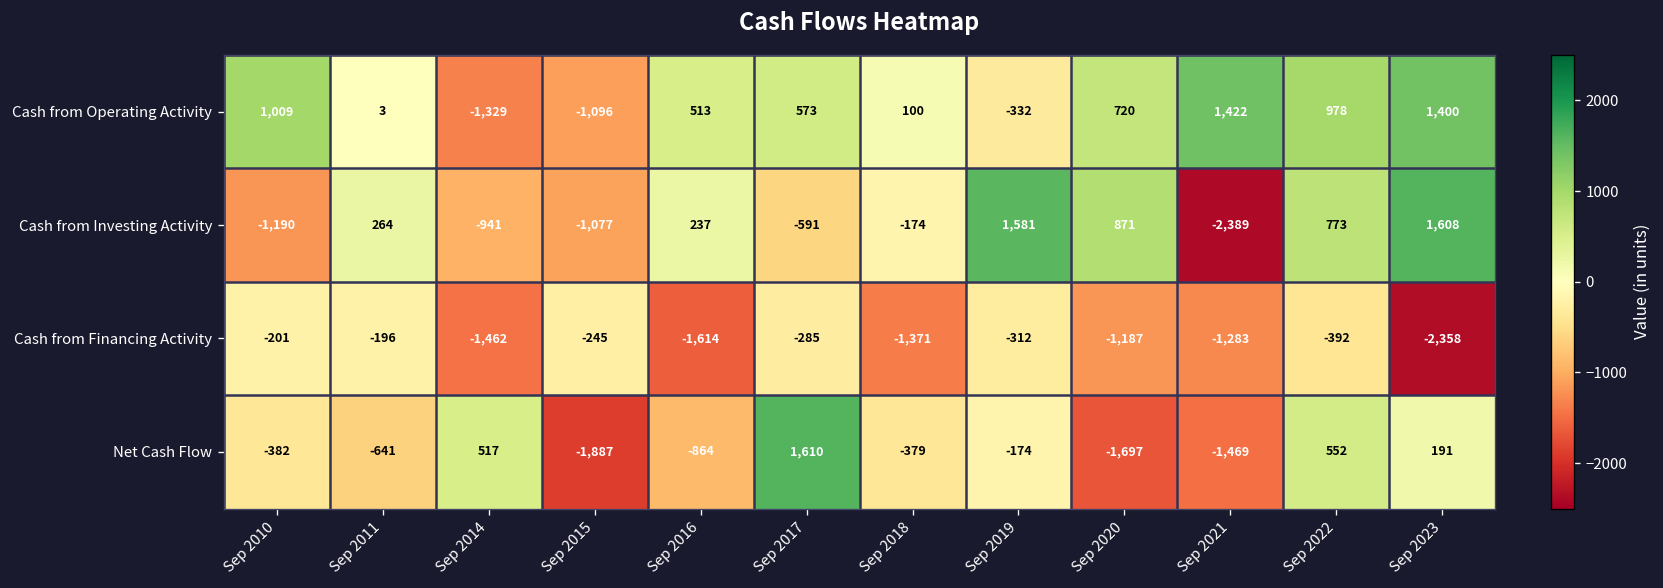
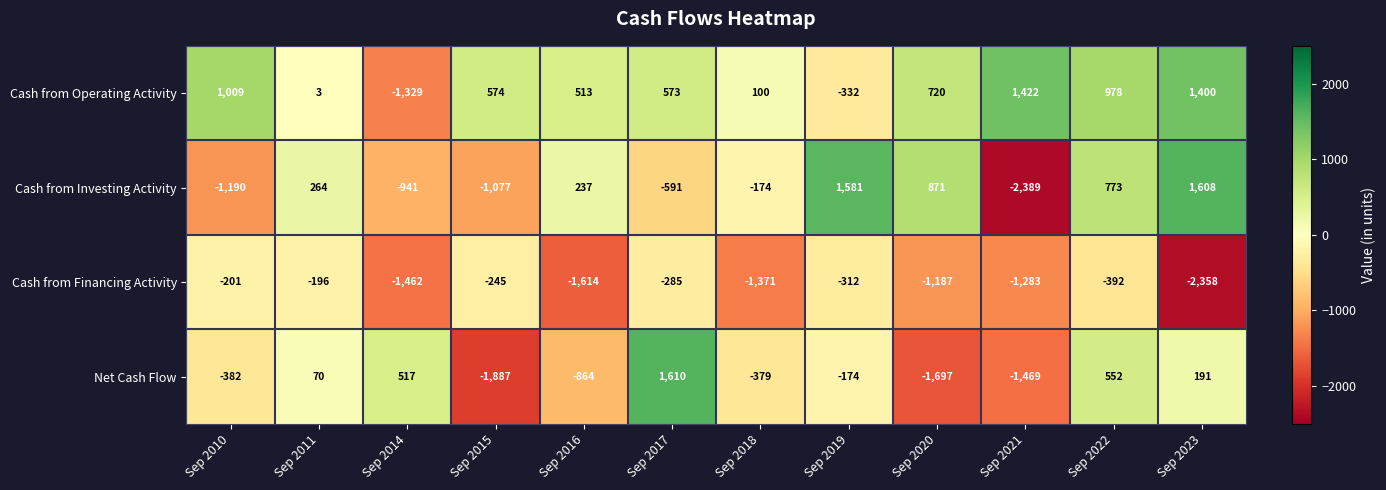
  {
    "Cash from Operating Activity": {
      "Sep 2010": "1,009",
      "Sep 2011": "3",
      "Sep 2014": "-1,329",
-     "Sep 2015": "-1,096",
+     "Sep 2015": "574",
      "Sep 2016": "513",
      "Sep 2017": "573",
      "Sep 2018": "100",
      "Sep 2019": "-332",
      "Sep 2020": "720",
      "Sep 2021": "1,422",
      "Sep 2022": "978",
      "Sep 2023": "1,400"
    },
    "Cash from Investing Activity": {
      "Sep 2010": "-1,190",
      "Sep 2011": "264",
      "Sep 2014": "-941",
      "Sep 2015": "-1,077",
      "Sep 2016": "237",
      "Sep 2017": "-591",
      "Sep 2018": "-174",
      "Sep 2019": "1,581",
      "Sep 2020": "871",
      "Sep 2021": "-2,389",
      "Sep 2022": "773",
      "Sep 2023": "1,608"
    },
    "Cash from Financing Activity": {
      "Sep 2010": "-201",
      "Sep 2011": "-196",
      "Sep 2014": "-1,462",
      "Sep 2015": "-245",
      "Sep 2016": "-1,614",
      "Sep 2017": "-285",
      "Sep 2018": "-1,371",
      "Sep 2019": "-312",
      "Sep 2020": "-1,187",
      "Sep 2021": "-1,283",
      "Sep 2022": "-392",
      "Sep 2023": "-2,358"
    },
    "Net Cash Flow": {
      "Sep 2010": "-382",
-     "Sep 2011": "-641",
+     "Sep 2011": "70",
      "Sep 2014": "517",
      "Sep 2015": "-1,887",
      "Sep 2016": "-864",
      "Sep 2017": "1,610",
      "Sep 2018": "-379",
      "Sep 2019": "-174",
      "Sep 2020": "-1,697",
      "Sep 2021": "-1,469",
      "Sep 2022": "552",
      "Sep 2023": "191"
    }
  }
